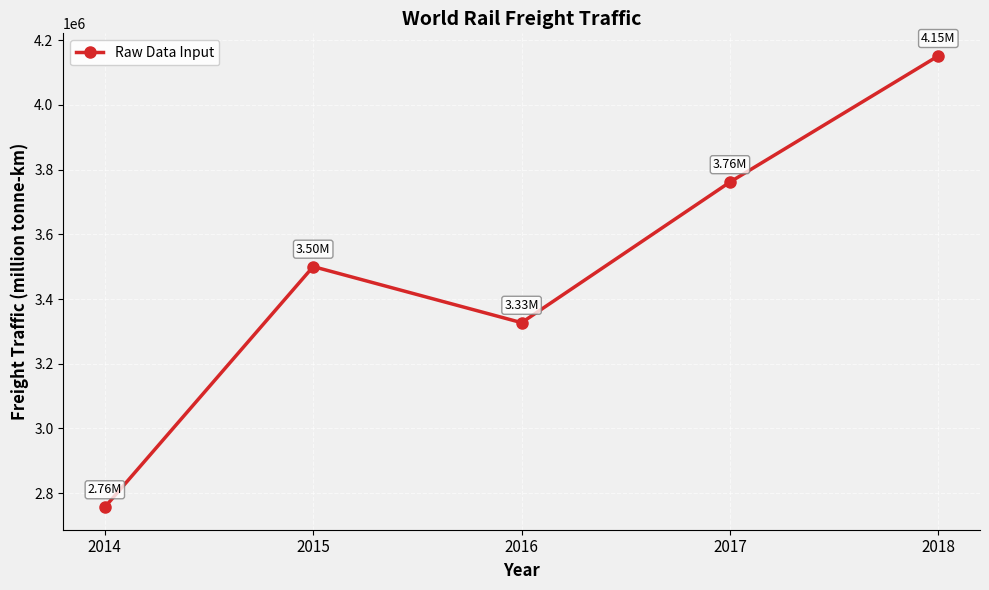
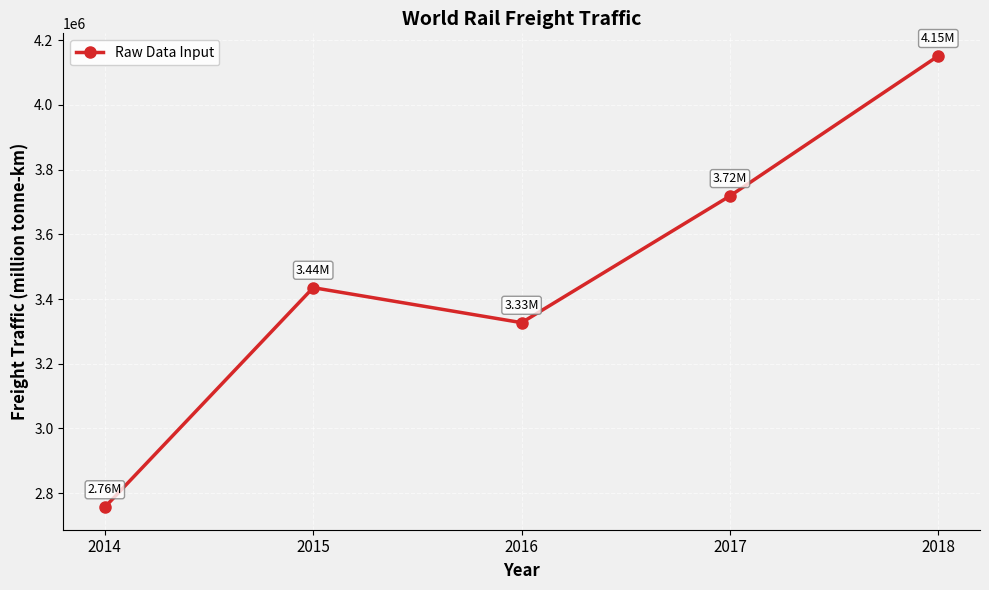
  {
-   "2015": "3.50M",
-   "2017": "3.76M"
+   "2015": "3.44M",
+   "2017": "3.72M"
  }
